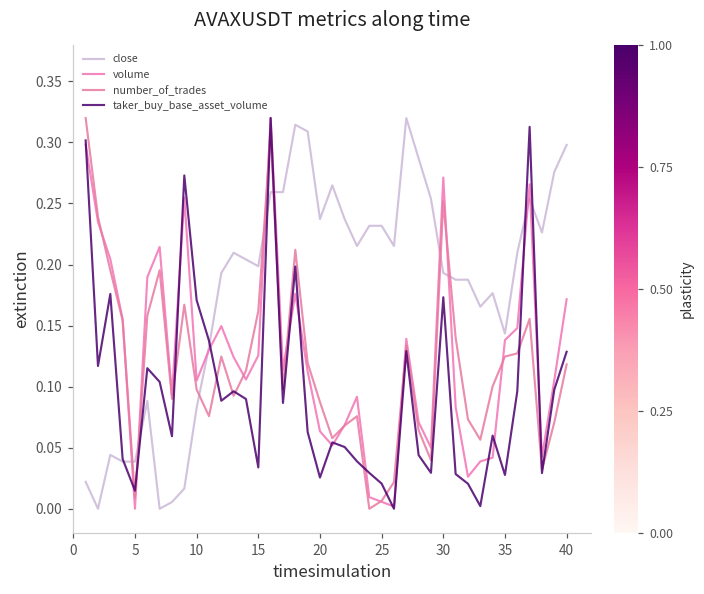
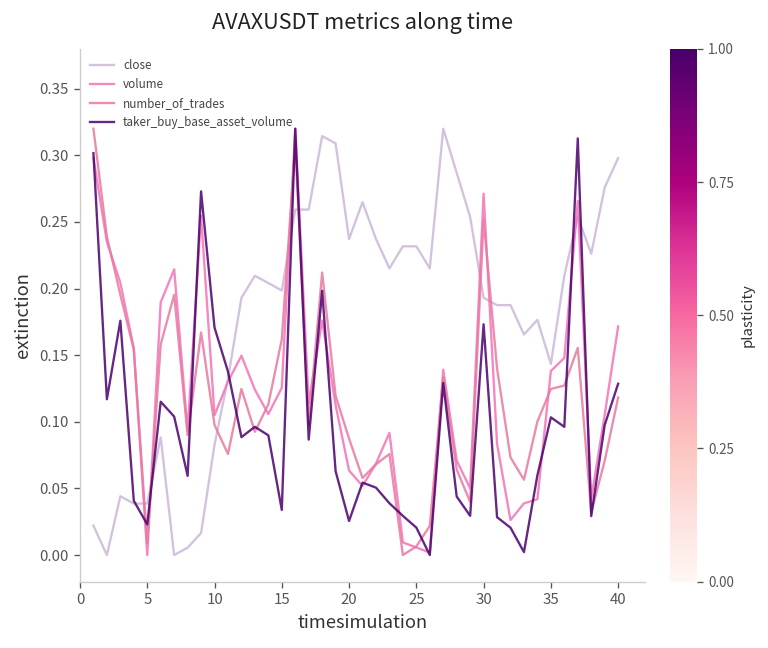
  {
    "close": {
      "5": 0.039,
      "10": 0.083,
      "15": 0.199,
      "20": 0.237,
      "25": 0.232,
      "30": 0.193,
      "35": 0.143,
      "40": 0.298
    },
    "taker_buy_base_asset_volume": {
-     "5": 0.015,
+     "5": 0.023,
      "10": 0.171,
      "15": 0.034,
      "20": 0.026,
      "25": 0.021,
      "30": 0.173,
-     "35": 0.028,
+     "35": 0.103,
      "40": 0.129
    }
  }
